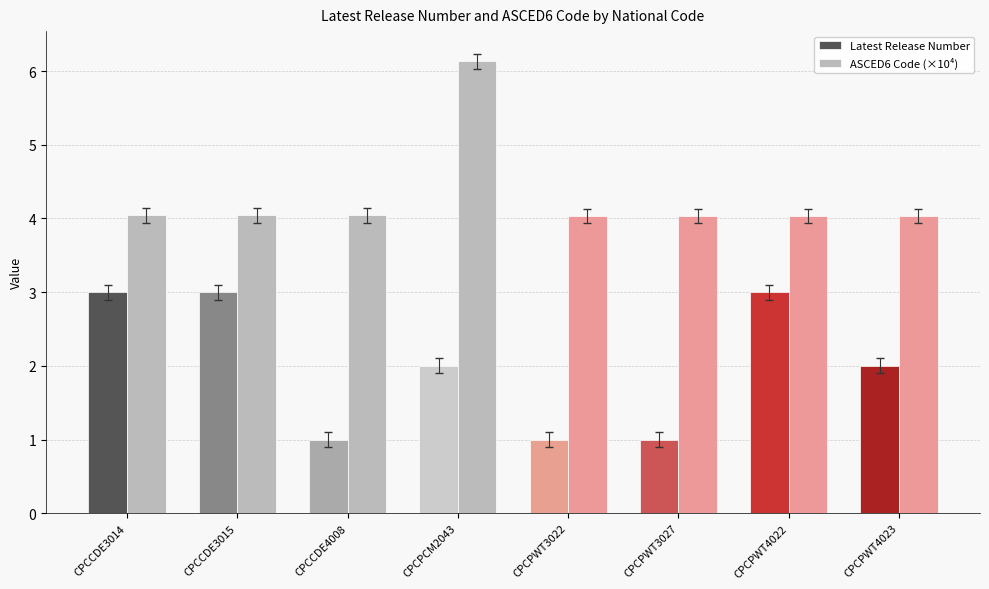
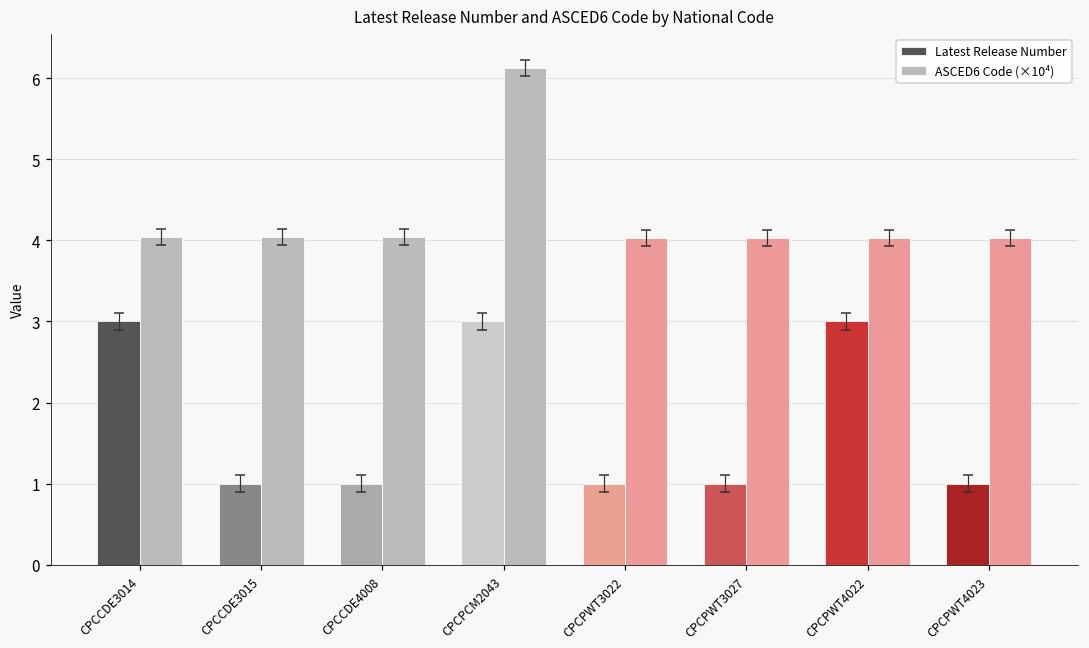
  {
    "Latest Release Number": {
      "CPCCDE3014": 3,
-     "CPCCDE3015": 3,
+     "CPCCDE3015": 1,
      "CPCCDE4008": 1,
-     "CPCPCM2043": 2,
+     "CPCPCM2043": 3,
      "CPCPWT3022": 1,
      "CPCPWT3027": 1,
      "CPCPWT4022": 3,
-     "CPCPWT4023": 2
+     "CPCPWT4023": 1
    },
    "ASCED6 Code (×10⁴)": {
      "CPCCDE3014": 4.0,
      "CPCCDE3015": 4.0,
      "CPCCDE4008": 4.0,
      "CPCPCM2043": 6.1,
      "CPCPWT3022": 4,
      "CPCPWT3027": 4,
      "CPCPWT4022": 4,
      "CPCPWT4023": 4
    }
  }
